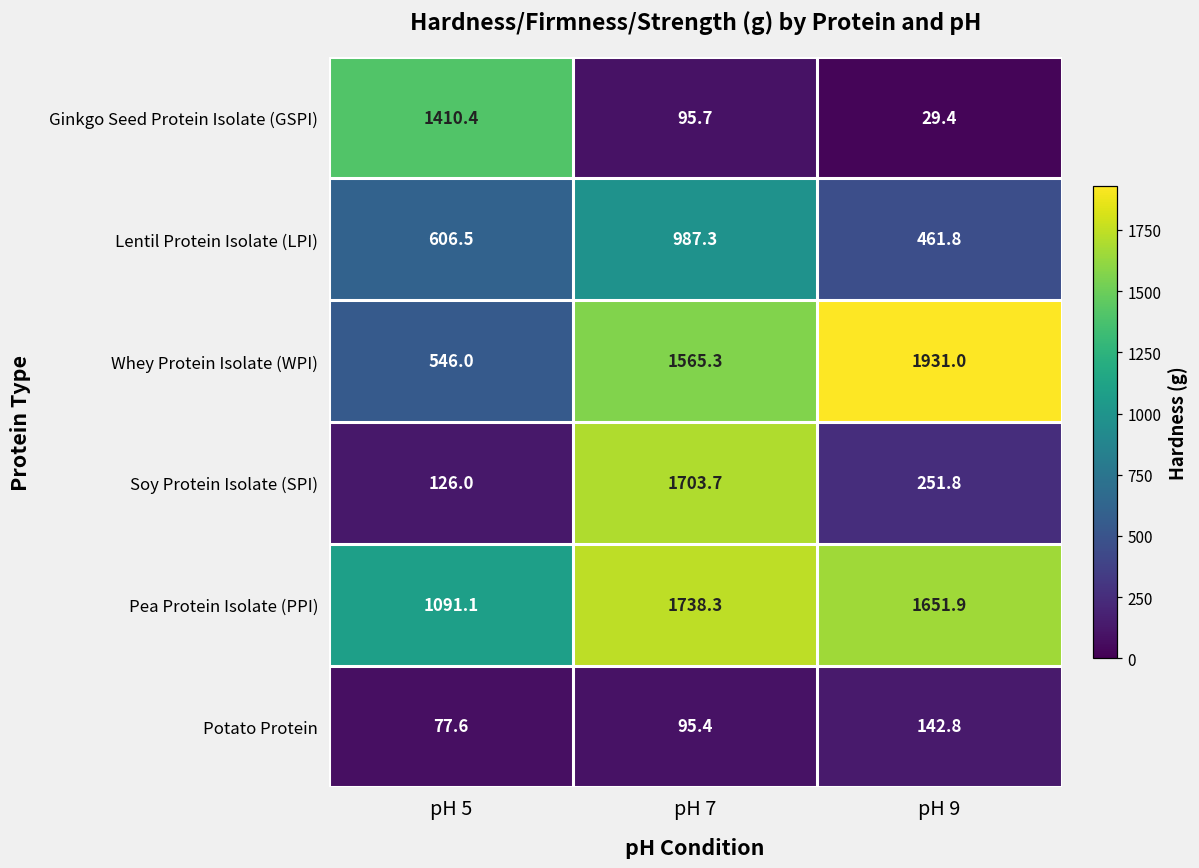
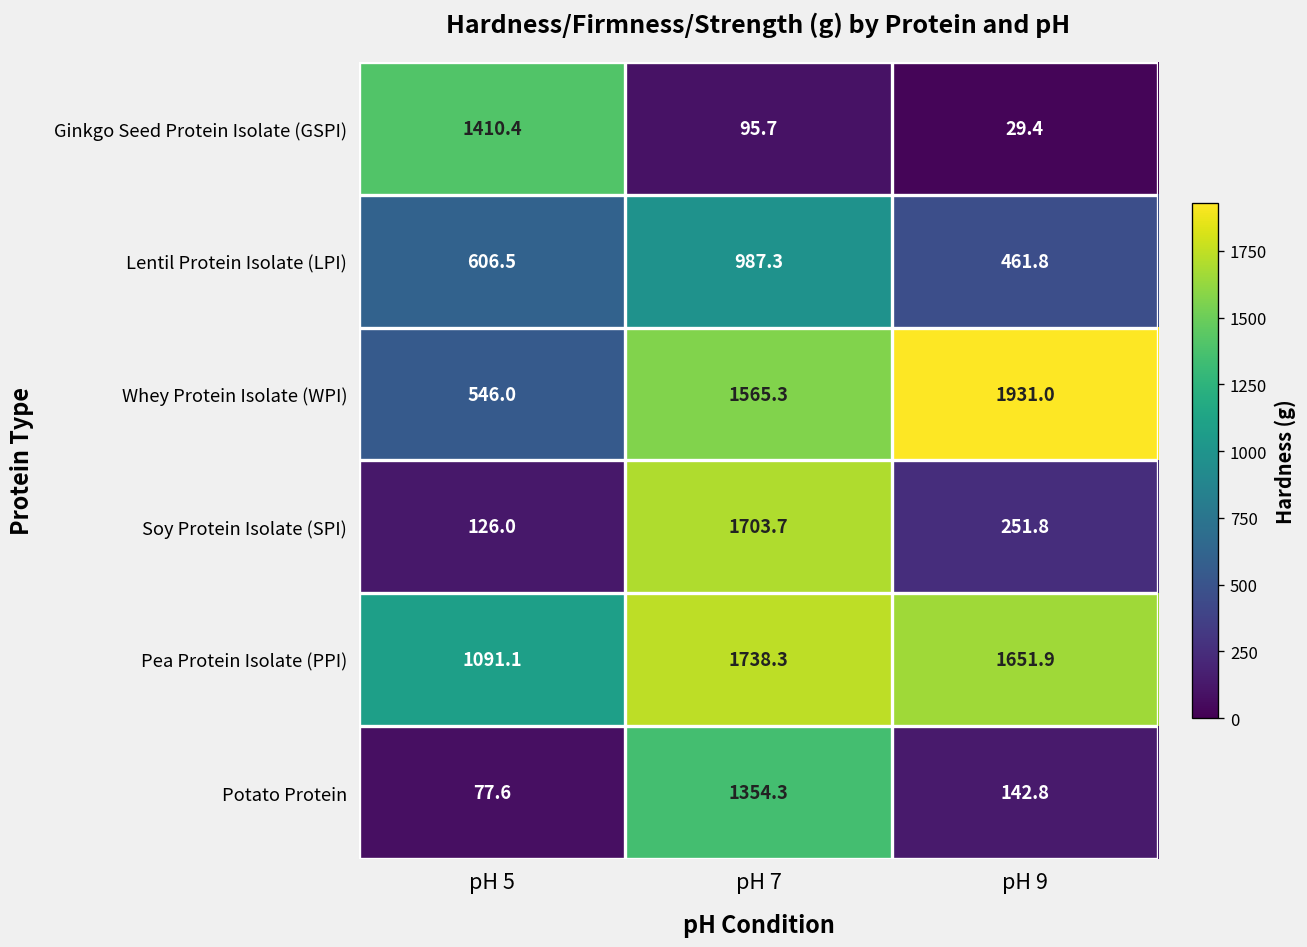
  {
    "Potato Protein": {
-     "pH 7": 95.4
+     "pH 7": 1354.3
    }
  }
